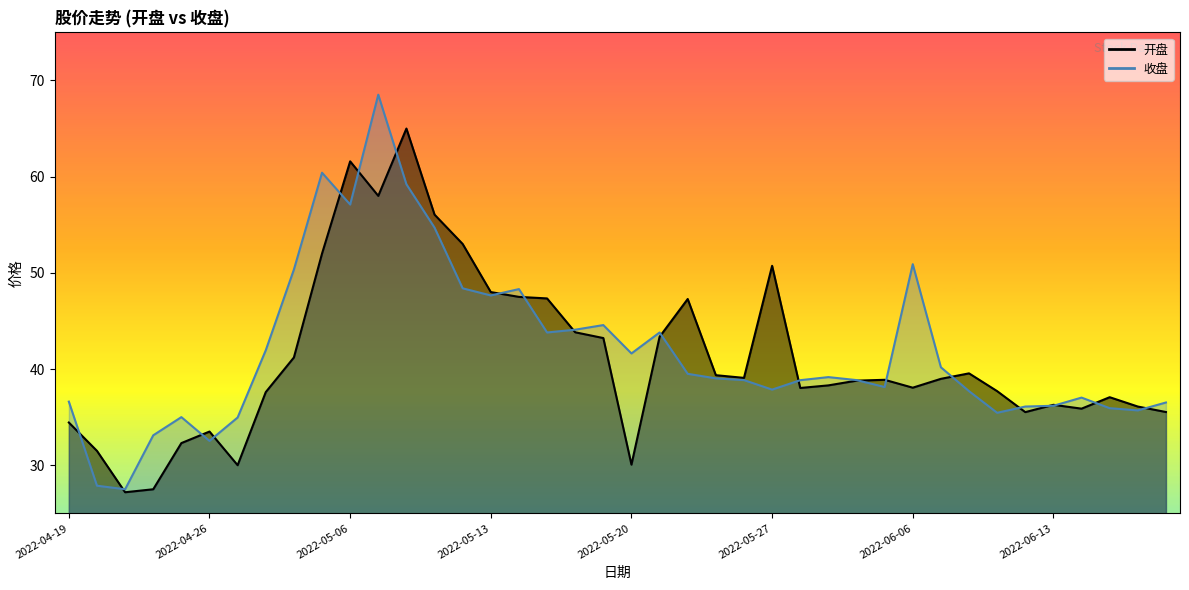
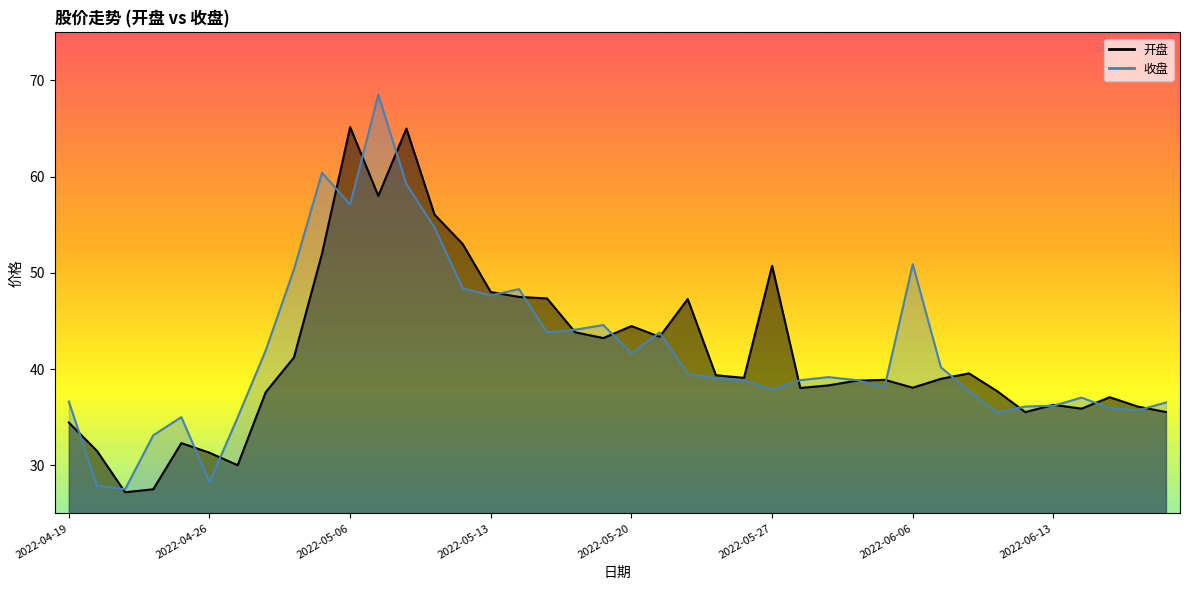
  {
    "开盘": {
      "2022-04-19": 34,
-     "2022-04-26": 34,
-     "2022-05-06": 62,
+     "2022-04-26": 31,
+     "2022-05-06": 65,
      "2022-05-13": 48,
-     "2022-05-20": 30,
+     "2022-05-20": 44,
      "2022-05-27": 51,
      "2022-06-06": 38
    },
    "收盘": {
      "2022-04-19": 37,
-     "2022-04-26": 33,
+     "2022-04-26": 28,
      "2022-05-06": 57,
      "2022-05-13": 48,
      "2022-05-20": 42,
      "2022-05-27": 38,
      "2022-06-06": 51
    }
  }
